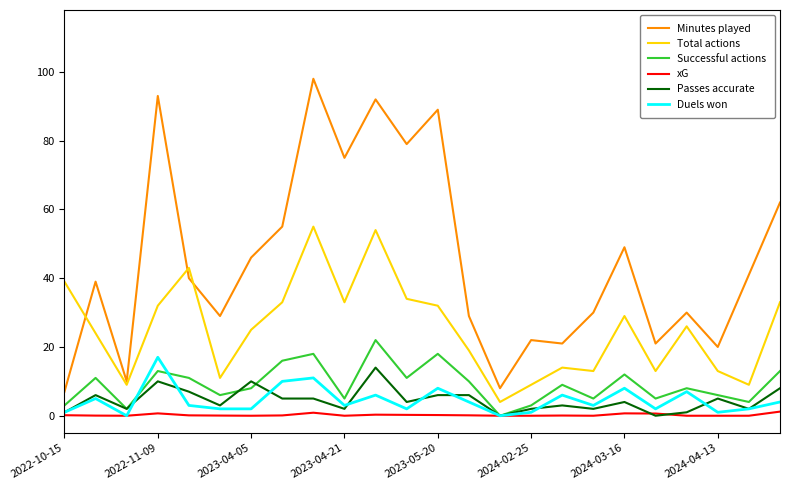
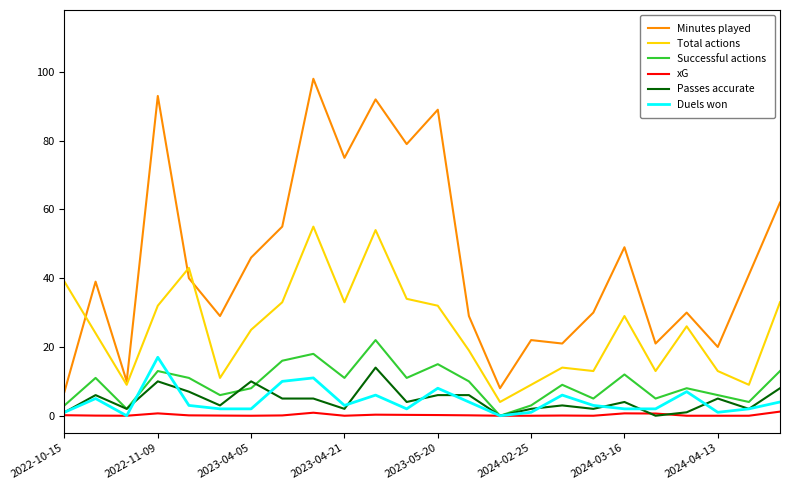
  {
    "Minutes played": {
      "2022-10-15": 7,
      "2022-11-09": 93,
      "2023-04-05": 46,
      "2023-04-21": 75,
      "2023-05-20": 89,
      "2024-02-25": 22,
      "2024-03-16": 49,
      "2024-04-13": 20
    },
    "Total actions": {
      "2022-10-15": 39,
      "2022-11-09": 32,
      "2023-04-05": 25,
      "2023-04-21": 33,
      "2023-05-20": 32,
      "2024-02-25": 9,
      "2024-03-16": 29,
      "2024-04-13": 13
    },
    "Successful actions": {
      "2022-10-15": 3,
      "2022-11-09": 13,
      "2023-04-05": 8,
-     "2023-04-21": 5,
-     "2023-05-20": 18,
+     "2023-04-21": 11,
+     "2023-05-20": 15,
      "2024-02-25": 3,
      "2024-03-16": 12,
      "2024-04-13": 6
    },
    "xG": {
      "2022-10-15": 0,
      "2022-11-09": 1,
      "2023-04-05": 0,
      "2023-04-21": 0,
      "2023-05-20": 0,
      "2024-02-25": 0,
      "2024-03-16": 1,
      "2024-04-13": 0
    },
    "Passes accurate": {
      "2022-11-09": 10,
      "2023-04-05": 10,
      "2023-04-21": 2,
      "2023-05-20": 6,
      "2024-02-25": 2,
      "2024-03-16": 4,
      "2024-04-13": 5
    },
    "Duels won": {
      "2022-11-09": 17,
      "2023-04-05": 2,
      "2023-04-21": 3,
      "2023-05-20": 8,
      "2024-02-25": 1,
-     "2024-03-16": 8,
+     "2024-03-16": 2,
      "2024-04-13": 1
    }
  }
